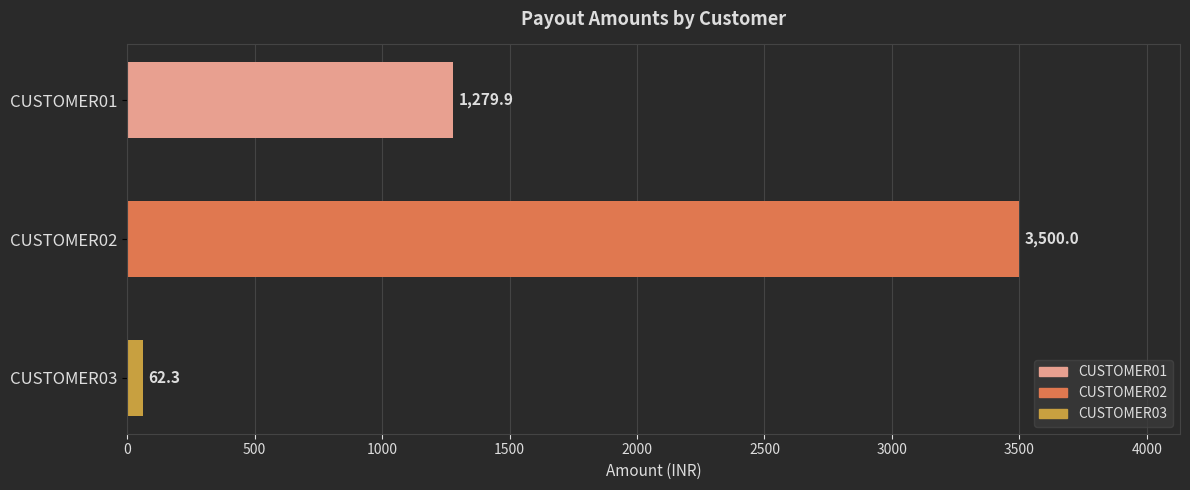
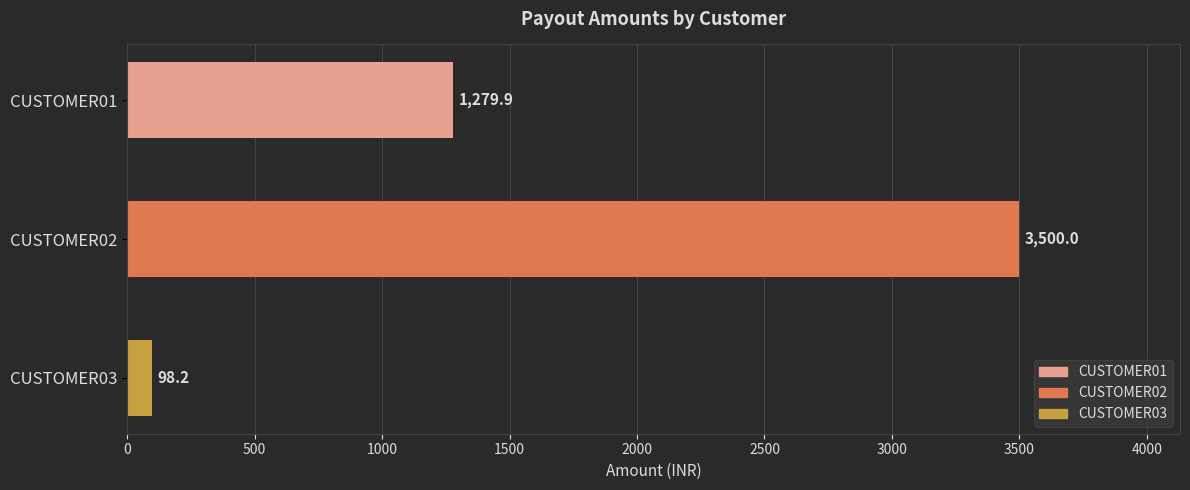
  {
    "CUSTOMER01": "1,279.9",
    "CUSTOMER02": "3,500.0",
-   "CUSTOMER03": "62.3"
+   "CUSTOMER03": "98.2"
  }
